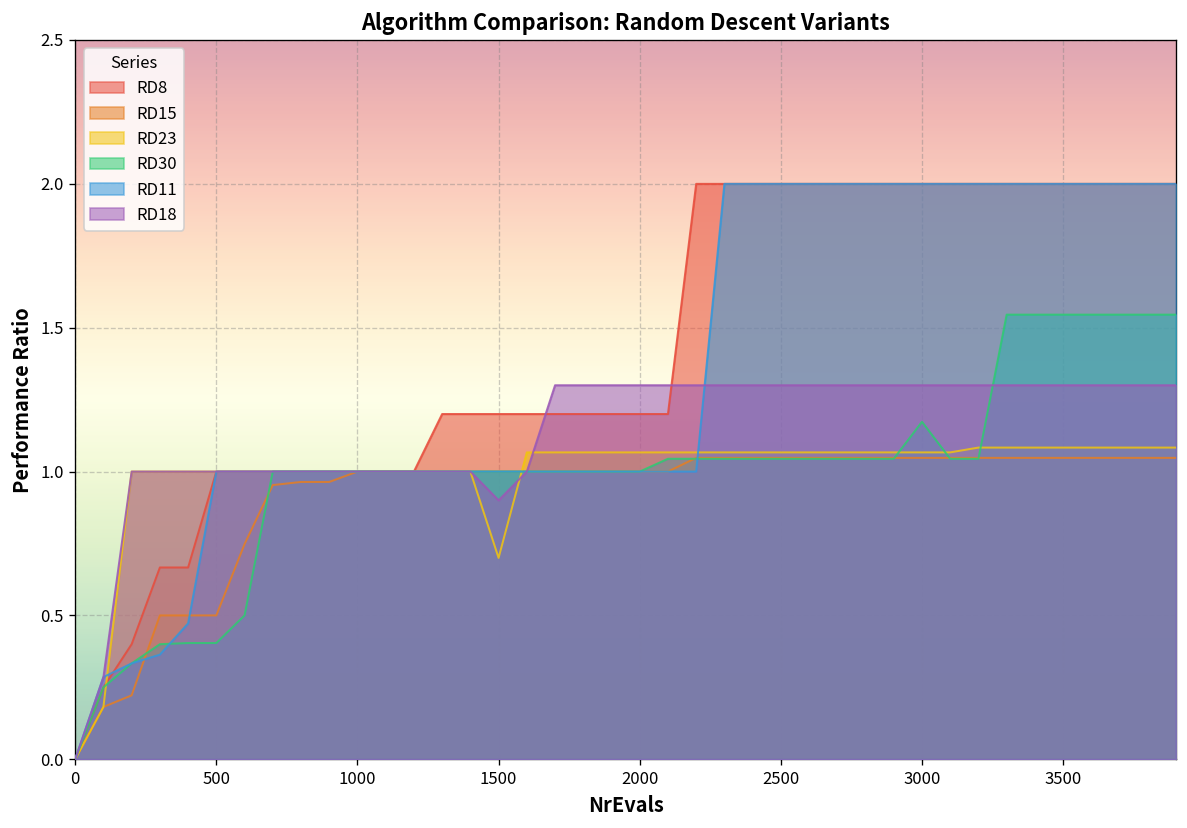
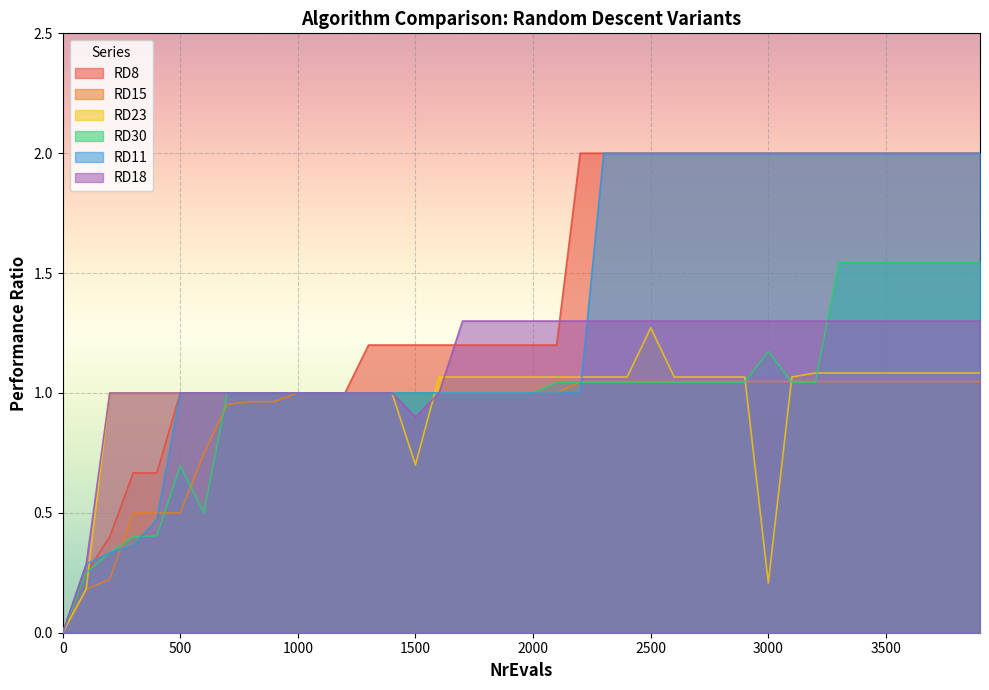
  {
    "RD23": {
      "1500": 0.70,
      "2000": 1.07,
-     "2500": 1.07,
-     "3000": 1.07,
+     "2500": 1.27,
+     "3000": 0.21,
      "3500": 1.08
    },
    "RD30": {
-     "500": 0.40,
+     "500": 0.70,
      "3000": 1.17,
      "3500": 1.55
    },
    "RD18": {
      "1500": 0.90,
      "2000": 1.30,
      "2500": 1.30,
      "3000": 1.30,
      "3500": 1.30
    }
  }
